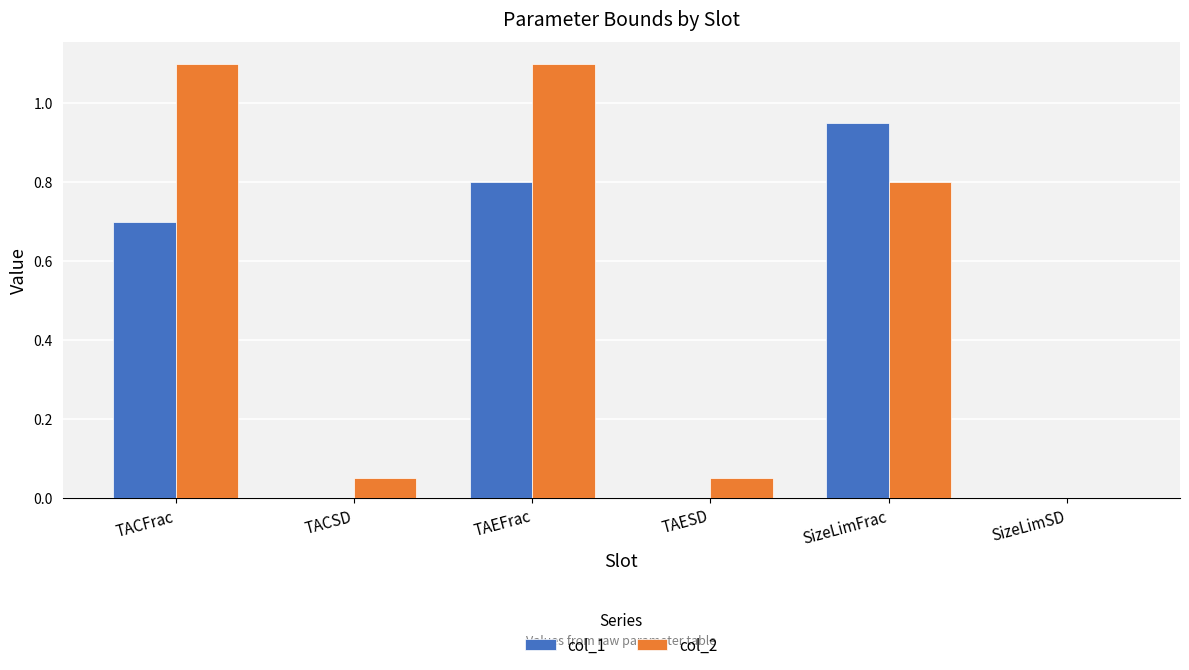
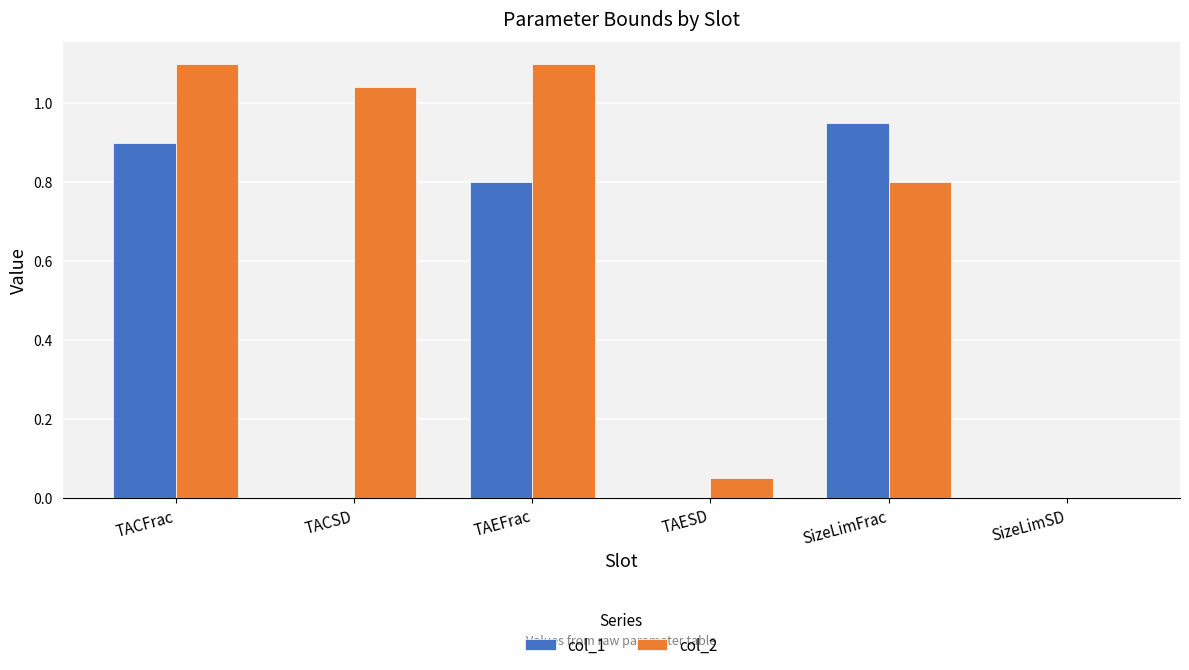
  {
    "col_1": {
-     "TACFrac": 0.7,
+     "TACFrac": 0.9,
      "TACSD": 0.0,
      "TAEFrac": 0.8,
      "TAESD": 0.0,
      "SizeLimFrac": 0.95,
      "SizeLimSD": 0.0
    },
    "col_2": {
      "TACFrac": 1.10,
-     "TACSD": 0.05,
+     "TACSD": 1.04,
      "TAEFrac": 1.10,
      "TAESD": 0.05,
      "SizeLimFrac": 0.80,
      "SizeLimSD": 0.00
    }
  }
